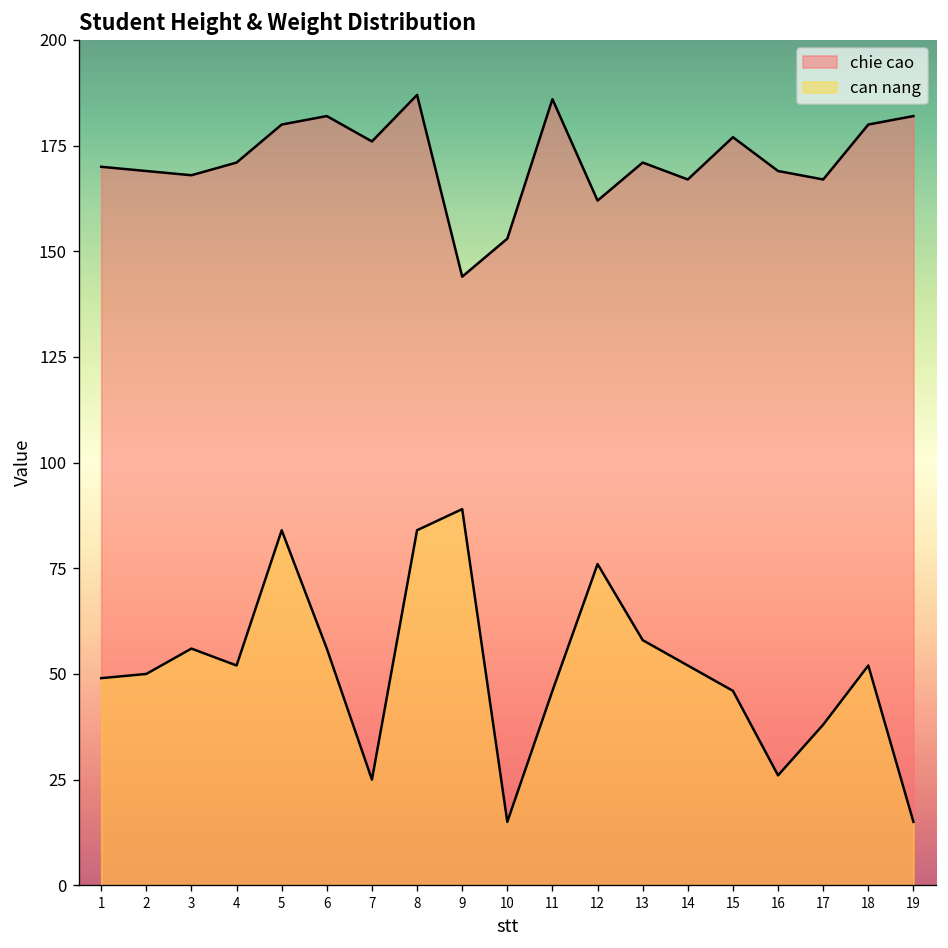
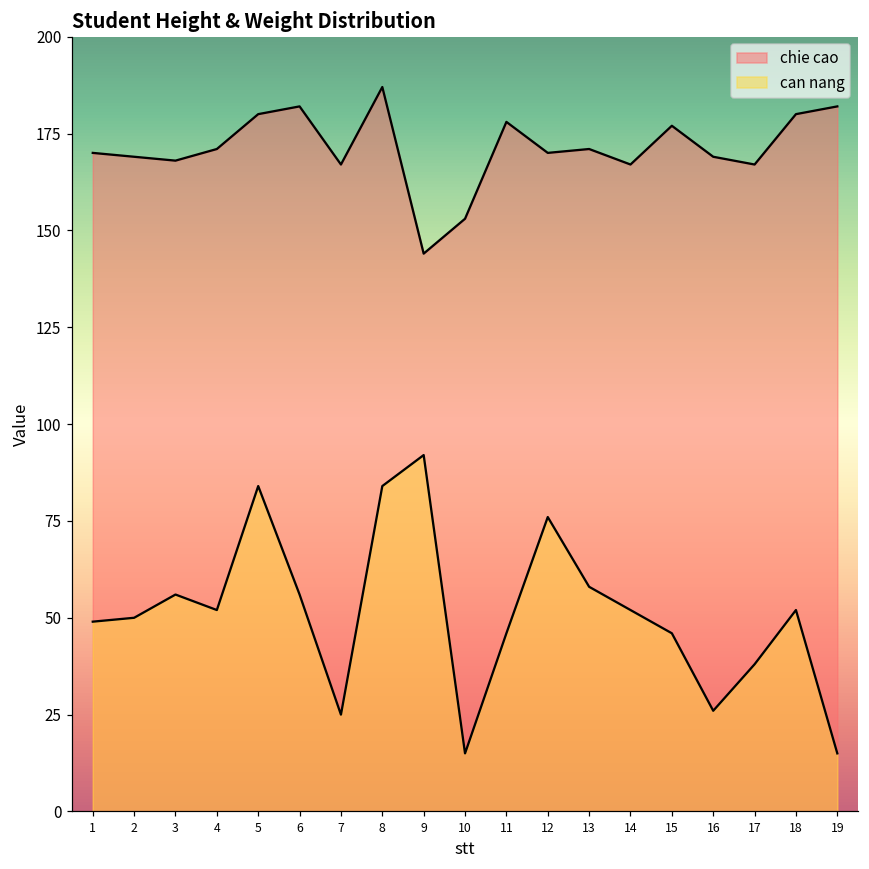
  {
    "chie cao": {
      "1": 170,
      "2": 169,
      "3": 168,
      "4": 171,
      "5": 180,
      "6": 182,
-     "7": 176,
+     "7": 167,
      "8": 187,
      "9": 144,
      "10": 153,
-     "11": 186,
-     "12": 162,
+     "11": 178,
+     "12": 170,
      "13": 171,
      "14": 167,
      "15": 177,
      "16": 169,
      "17": 167,
      "18": 180,
      "19": 182
    },
    "can nang": {
      "1": 49,
      "2": 50,
      "3": 56,
      "4": 52,
      "5": 84,
      "6": 56,
      "7": 25,
      "8": 84,
-     "9": 89,
+     "9": 92,
      "10": 15,
      "11": 46,
      "12": 76,
      "13": 58,
      "14": 52,
      "15": 46,
      "16": 26,
      "17": 38,
      "18": 52,
      "19": 15
    }
  }
